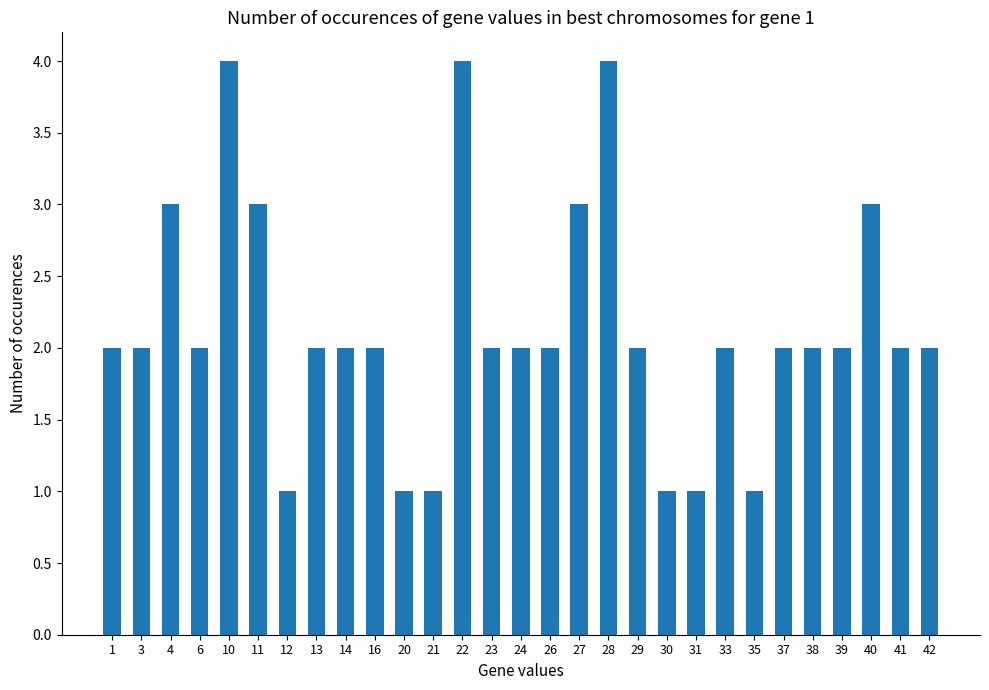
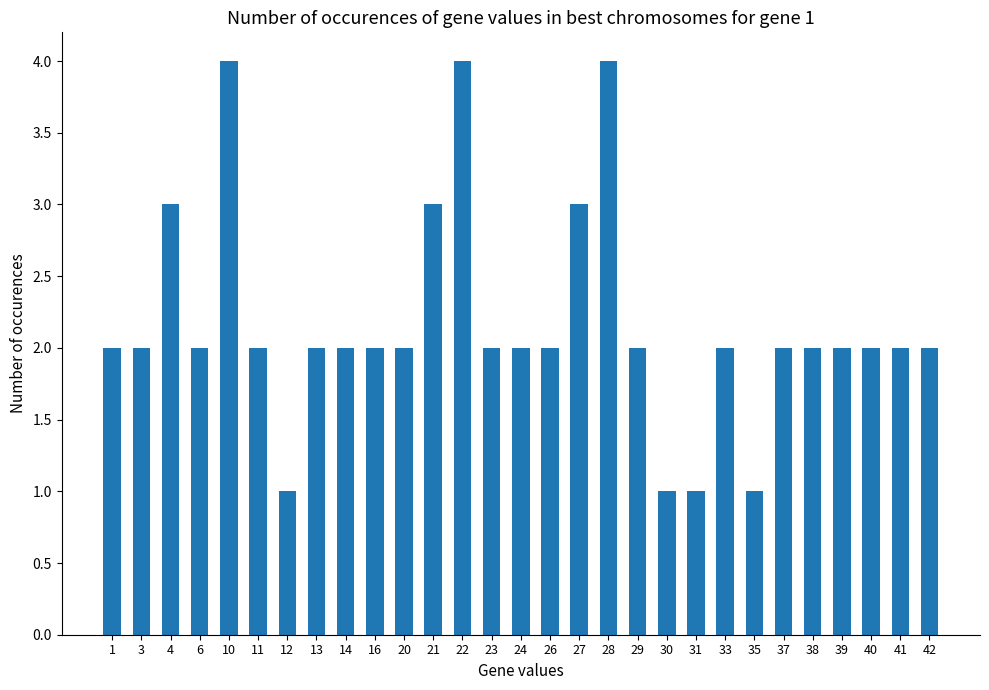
  {
    "1": 2,
    "3": 2,
    "4": 3,
    "6": 2,
    "10": 4,
-   "11": 3,
+   "11": 2,
    "12": 1,
    "13": 2,
    "14": 2,
    "16": 2,
-   "20": 1,
-   "21": 1,
+   "20": 2,
+   "21": 3,
    "22": 4,
    "23": 2,
    "24": 2,
    "26": 2,
    "27": 3,
    "28": 4,
    "29": 2,
    "30": 1,
    "31": 1,
    "33": 2,
    "35": 1,
    "37": 2,
    "38": 2,
    "39": 2,
-   "40": 3,
+   "40": 2,
    "41": 2,
    "42": 2
  }
